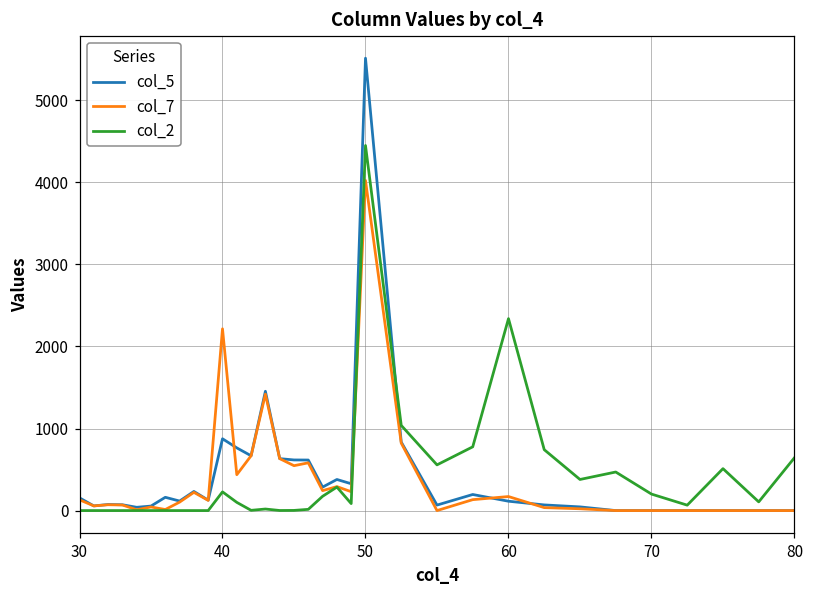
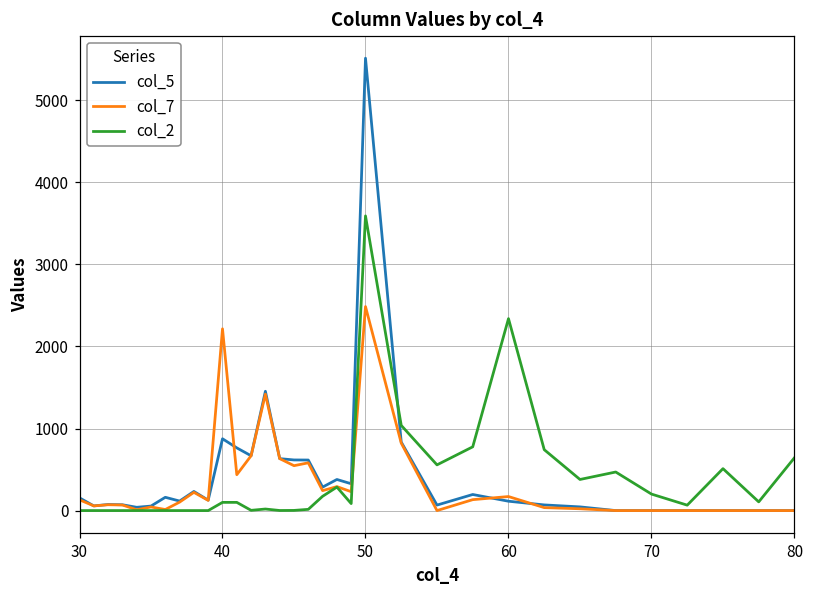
  {
    "col_5": {
      "40": 900,
      "50": 5500,
      "60": 100
    },
    "col_7": {
      "40": 2200,
-     "50": 4000,
+     "50": 2500,
      "60": 200
    },
    "col_2": {
      "30": 0,
-     "40": 200,
-     "50": 4400,
+     "40": 100,
+     "50": 3600,
      "60": 2300,
      "70": 200,
      "80": 600
    }
  }
